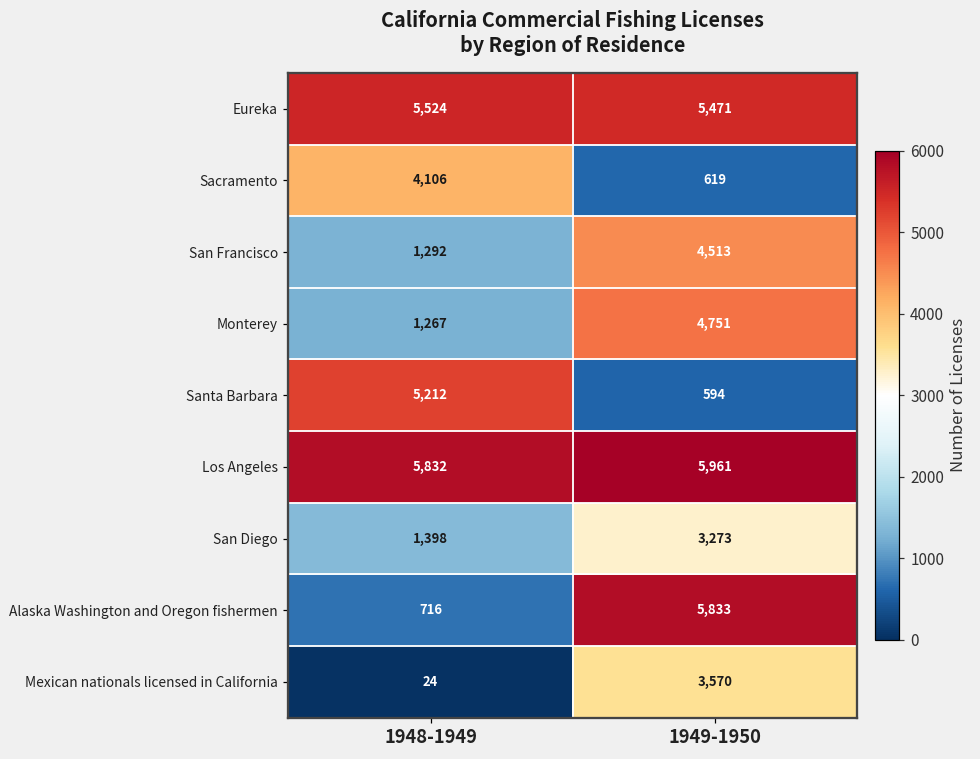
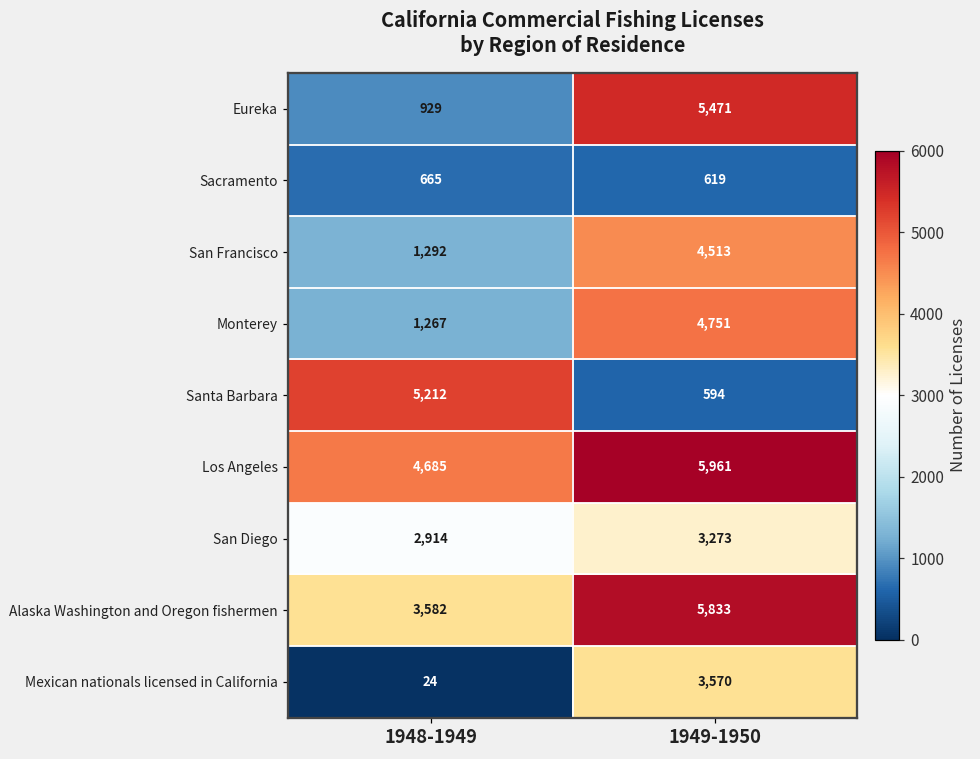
  {
    "Eureka": {
-     "1948-1949": "5,524",
+     "1948-1949": "929",
      "1949-1950": "5,471"
    },
    "Sacramento": {
-     "1948-1949": "4,106",
+     "1948-1949": "665",
      "1949-1950": "619"
    },
    "San Francisco": {
      "1948-1949": "1,292",
      "1949-1950": "4,513"
    },
    "Monterey": {
      "1948-1949": "1,267",
      "1949-1950": "4,751"
    },
    "Santa Barbara": {
      "1948-1949": "5,212",
      "1949-1950": "594"
    },
    "Los Angeles": {
-     "1948-1949": "5,832",
+     "1948-1949": "4,685",
      "1949-1950": "5,961"
    },
    "San Diego": {
-     "1948-1949": "1,398",
+     "1948-1949": "2,914",
      "1949-1950": "3,273"
    },
    "Alaska Washington and Oregon fishermen": {
-     "1948-1949": "716",
+     "1948-1949": "3,582",
      "1949-1950": "5,833"
    },
    "Mexican nationals licensed in California": {
      "1948-1949": "24",
      "1949-1950": "3,570"
    }
  }
